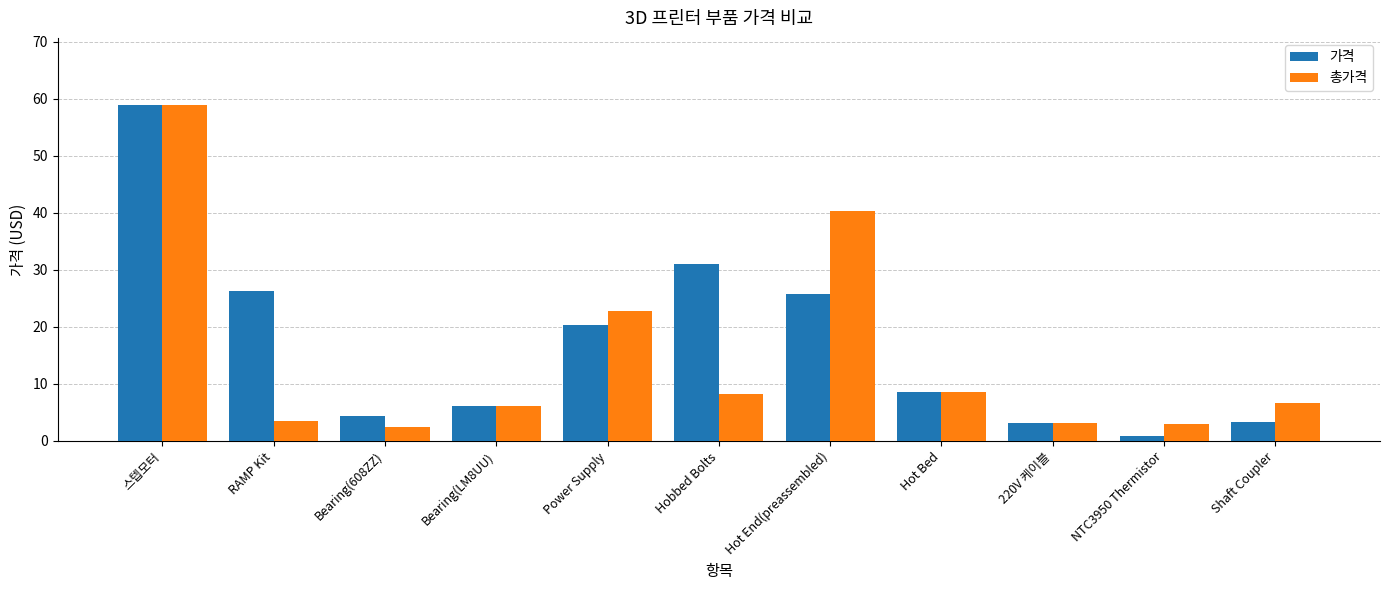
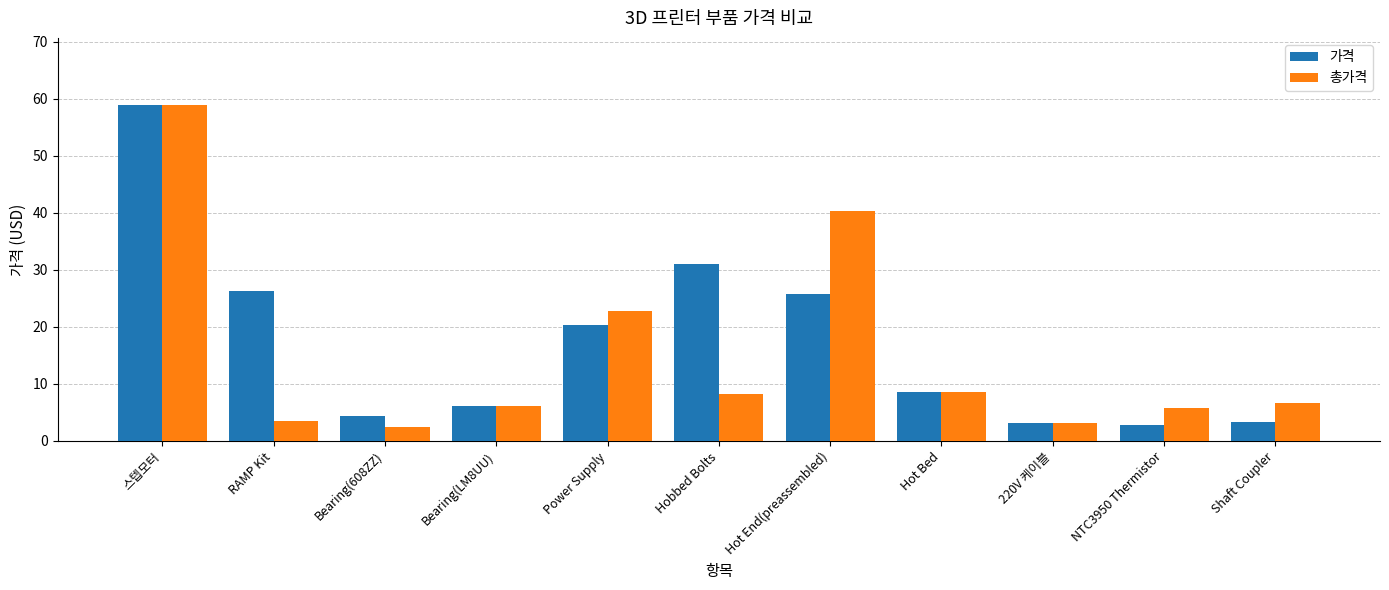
  {
    "가격": {
      "스텝모터": 59,
      "RAMP Kit": 26,
      "Bearing(608ZZ)": 4,
      "Bearing(LM8UU)": 6,
      "Power Supply": 20,
      "Hobbed Bolts": 31,
      "Hot End(preassembled)": 26,
      "Hot Bed": 9,
      "220V 케이블": 3,
-     "NTC3950 Thermistor": 1,
+     "NTC3950 Thermistor": 3,
      "Shaft Coupler": 3
    },
    "총가격": {
      "스텝모터": 59,
      "RAMP Kit": 4,
      "Bearing(608ZZ)": 3,
      "Bearing(LM8UU)": 6,
      "Power Supply": 23,
      "Hobbed Bolts": 8,
      "Hot End(preassembled)": 40,
      "Hot Bed": 9,
      "220V 케이블": 3,
-     "NTC3950 Thermistor": 3,
+     "NTC3950 Thermistor": 6,
      "Shaft Coupler": 7
    }
  }
